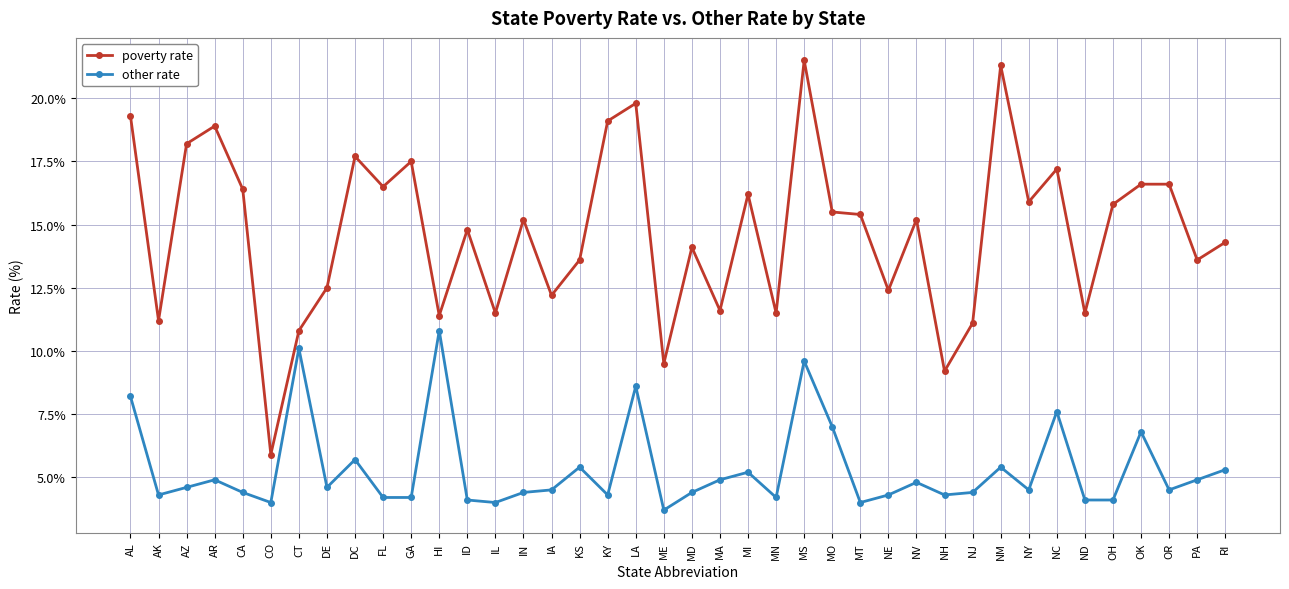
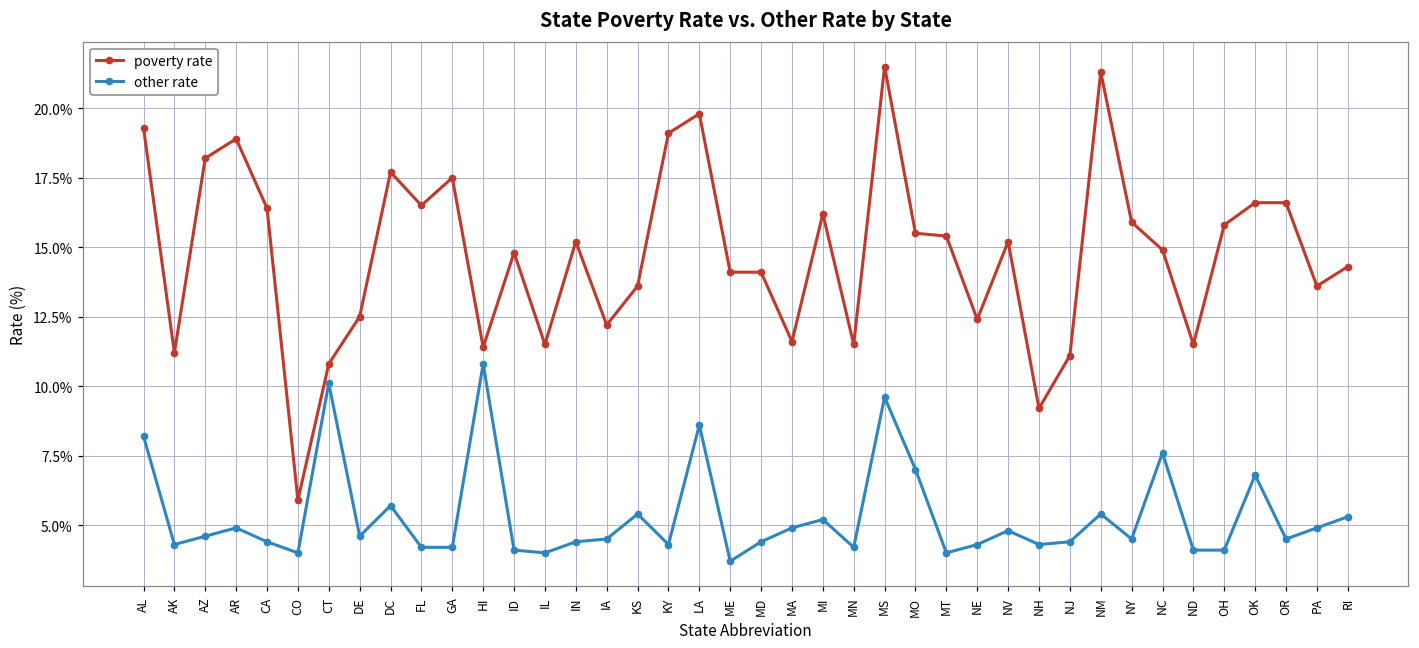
  {
    "poverty rate": {
      "AL": "19.3%",
      "AK": "11.2%",
      "AZ": "18.2%",
      "AR": "18.9%",
      "CA": "16.4%",
      "CO": "5.9%",
      "CT": "10.8%",
      "DE": "12.5%",
      "DC": "17.7%",
      "FL": "16.5%",
      "GA": "17.5%",
      "HI": "11.4%",
      "ID": "14.8%",
      "IL": "11.5%",
      "IN": "15.2%",
      "IA": "12.2%",
      "KS": "13.6%",
      "KY": "19.1%",
      "LA": "19.8%",
-     "ME": "9.5%",
+     "ME": "14.1%",
      "MD": "14.1%",
      "MA": "11.6%",
      "MI": "16.2%",
      "MN": "11.5%",
      "MS": "21.5%",
      "MO": "15.5%",
      "MT": "15.4%",
      "NE": "12.4%",
      "NV": "15.2%",
      "NH": "9.2%",
      "NJ": "11.1%",
      "NM": "21.3%",
      "NY": "15.9%",
-     "NC": "17.2%",
+     "NC": "14.9%",
      "ND": "11.5%",
      "OH": "15.8%",
      "OK": "16.6%",
      "OR": "16.6%",
      "PA": "13.6%",
      "RI": "14.3%"
    },
    "other rate": {
      "AL": "8.2%",
      "AK": "4.3%",
      "AZ": "4.6%",
      "AR": "4.9%",
      "CA": "4.4%",
      "CO": "4.0%",
      "CT": "10.1%",
      "DE": "4.6%",
      "DC": "5.7%",
      "FL": "4.2%",
      "GA": "4.2%",
      "HI": "10.8%",
      "ID": "4.1%",
      "IL": "4.0%",
      "IN": "4.4%",
      "IA": "4.5%",
      "KS": "5.4%",
      "KY": "4.3%",
      "LA": "8.6%",
      "ME": "3.7%",
      "MD": "4.4%",
      "MA": "4.9%",
      "MI": "5.2%",
      "MN": "4.2%",
      "MS": "9.6%",
      "MO": "7.0%",
      "MT": "4.0%",
      "NE": "4.3%",
      "NV": "4.8%",
      "NH": "4.3%",
      "NJ": "4.4%",
      "NM": "5.4%",
      "NY": "4.5%",
      "NC": "7.6%",
      "ND": "4.1%",
      "OH": "4.1%",
      "OK": "6.8%",
      "OR": "4.5%",
      "PA": "4.9%",
      "RI": "5.3%"
    }
  }
